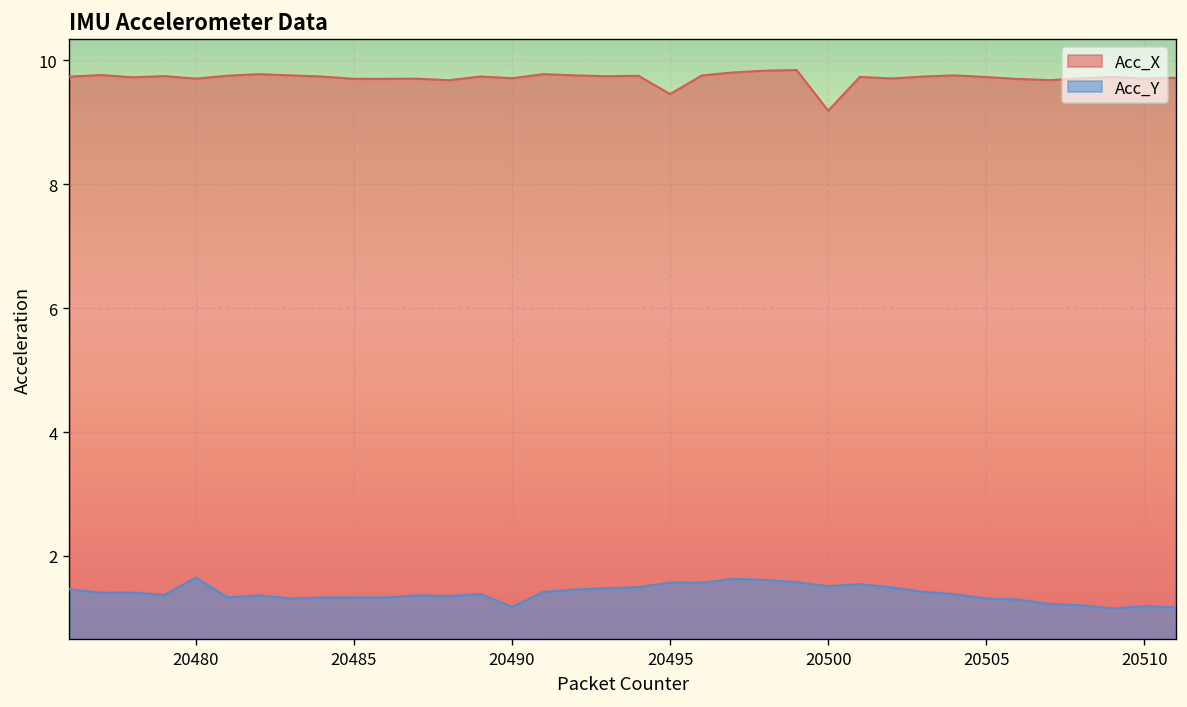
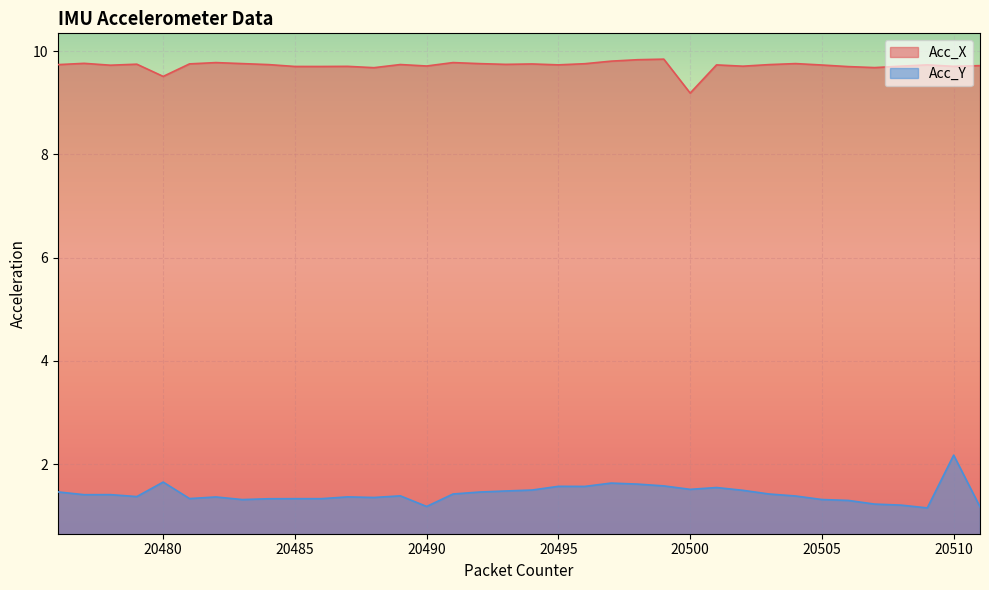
  {
    "Acc_X": {
-     "20480": 9.7,
+     "20480": 9.5,
      "20485": 9.7,
      "20490": 9.7,
-     "20495": 9.5,
+     "20495": 9.7,
      "20500": 9.2,
      "20505": 9.7
    },
    "Acc_Y": {
      "20480": 1.7,
      "20485": 1.3,
      "20490": 1.2,
      "20495": 1.6,
      "20500": 1.5,
      "20505": 1.3,
-     "20510": 1.2
+     "20510": 2.2
    }
  }
